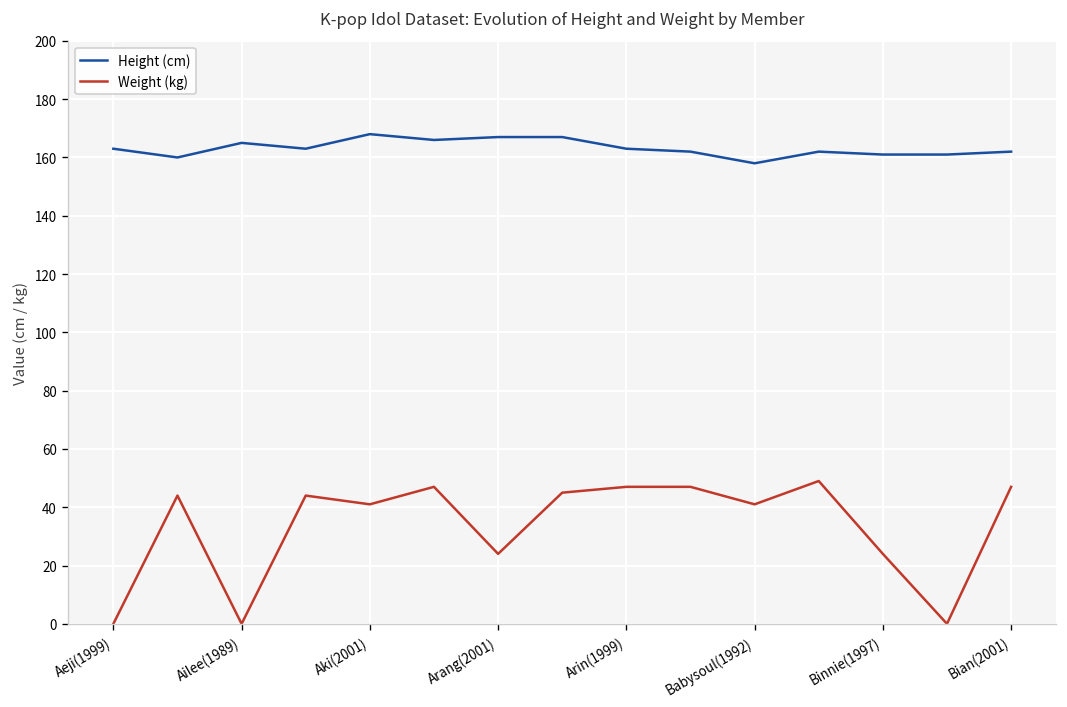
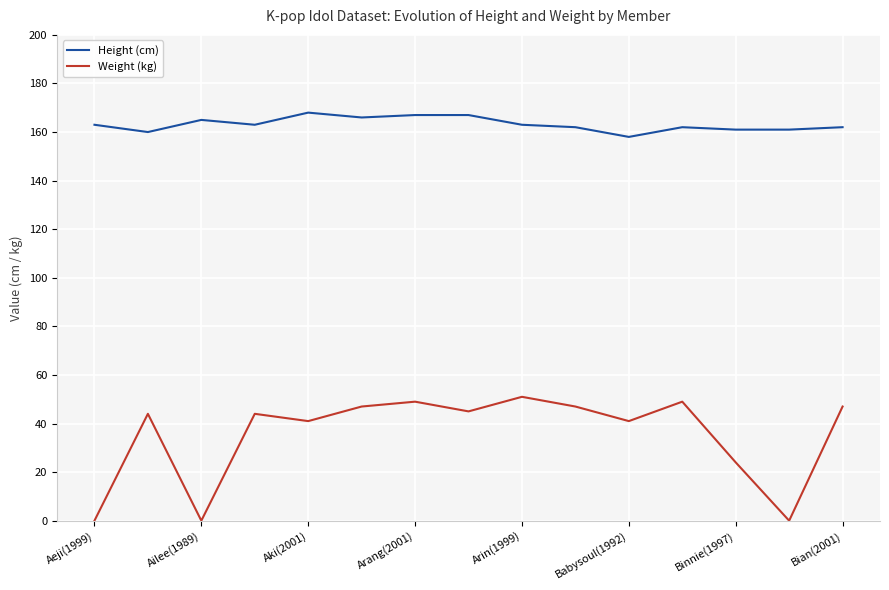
  {
    "Height (cm)": {
      "Aeji(1999)": 163,
      "Ailee(1989)": 165,
      "Aki(2001)": 168,
      "Arang(2001)": 167,
      "Arin(1999)": 163,
      "Babysoul(1992)": 158,
      "Binnie(1997)": 161,
      "Bian(2001)": 162
    },
    "Weight (kg)": {
      "Aeji(1999)": 0,
      "Ailee(1989)": 0,
      "Aki(2001)": 41,
-     "Arang(2001)": 24,
-     "Arin(1999)": 47,
+     "Arang(2001)": 49,
+     "Arin(1999)": 51,
      "Babysoul(1992)": 41,
      "Binnie(1997)": 24,
      "Bian(2001)": 47
    }
  }
